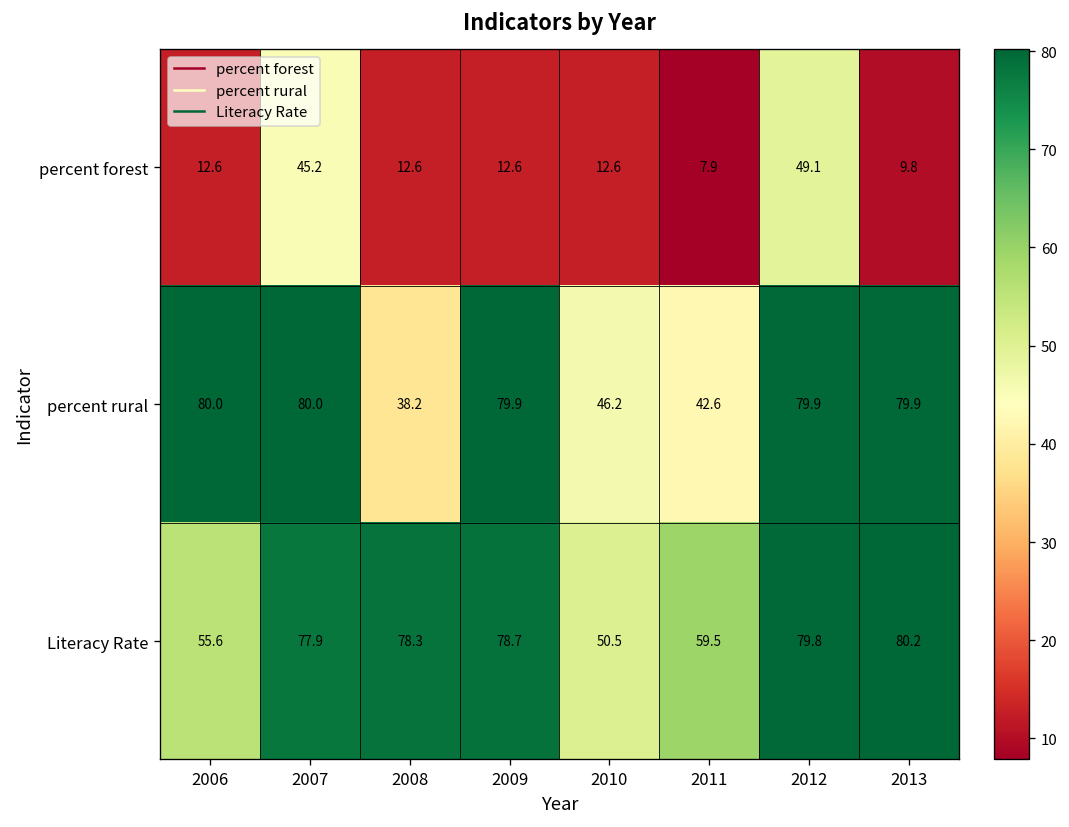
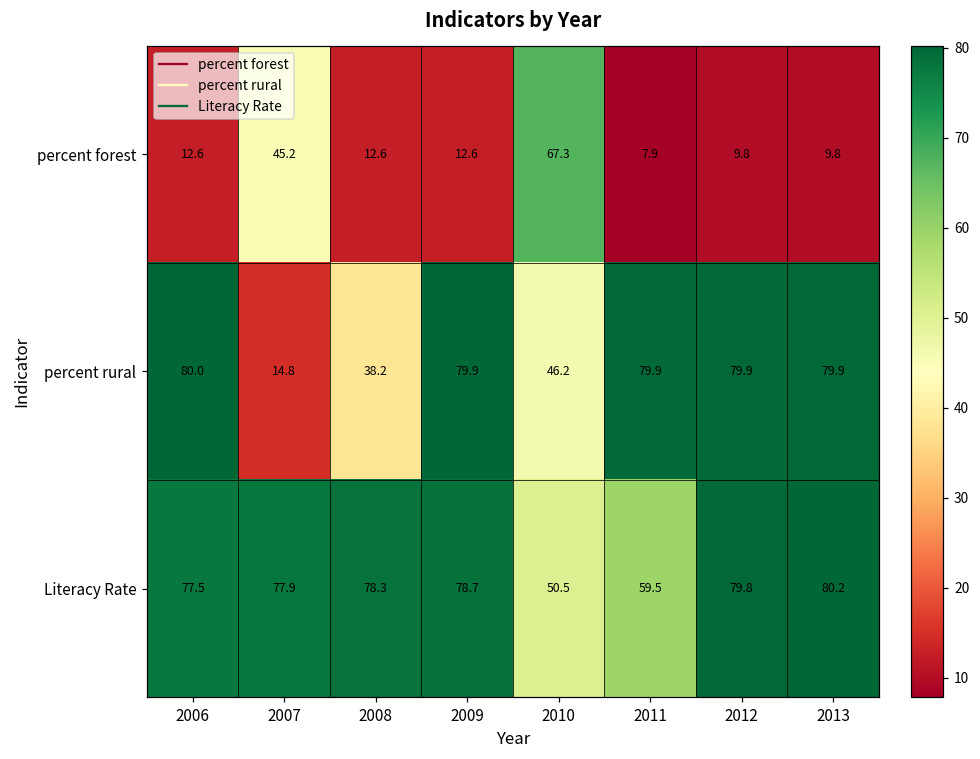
  {
    "percent forest": {
      "2006": 12.6,
      "2007": 45.2,
      "2008": 12.6,
      "2009": 12.6,
-     "2010": 12.6,
+     "2010": 67.3,
      "2011": 7.9,
-     "2012": 49.1,
+     "2012": 9.8,
      "2013": 9.8
    },
    "percent rural": {
      "2006": 80.0,
-     "2007": 80.0,
+     "2007": 14.8,
      "2008": 38.2,
      "2009": 79.9,
      "2010": 46.2,
-     "2011": 42.6,
+     "2011": 79.9,
      "2012": 79.9,
      "2013": 79.9
    },
    "Literacy Rate": {
-     "2006": 55.6,
+     "2006": 77.5,
      "2007": 77.9,
      "2008": 78.3,
      "2009": 78.7,
      "2010": 50.5,
      "2011": 59.5,
      "2012": 79.8,
      "2013": 80.2
    }
  }
